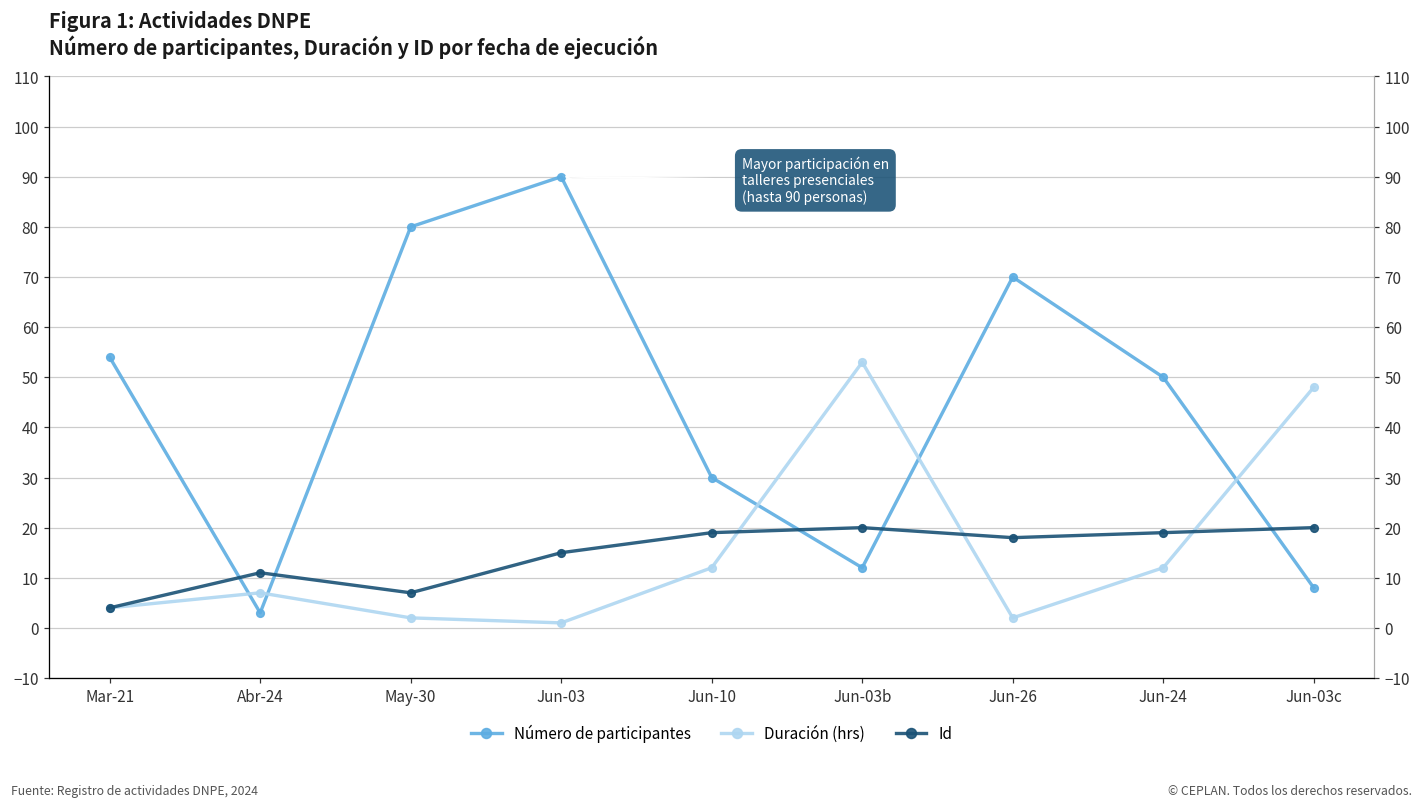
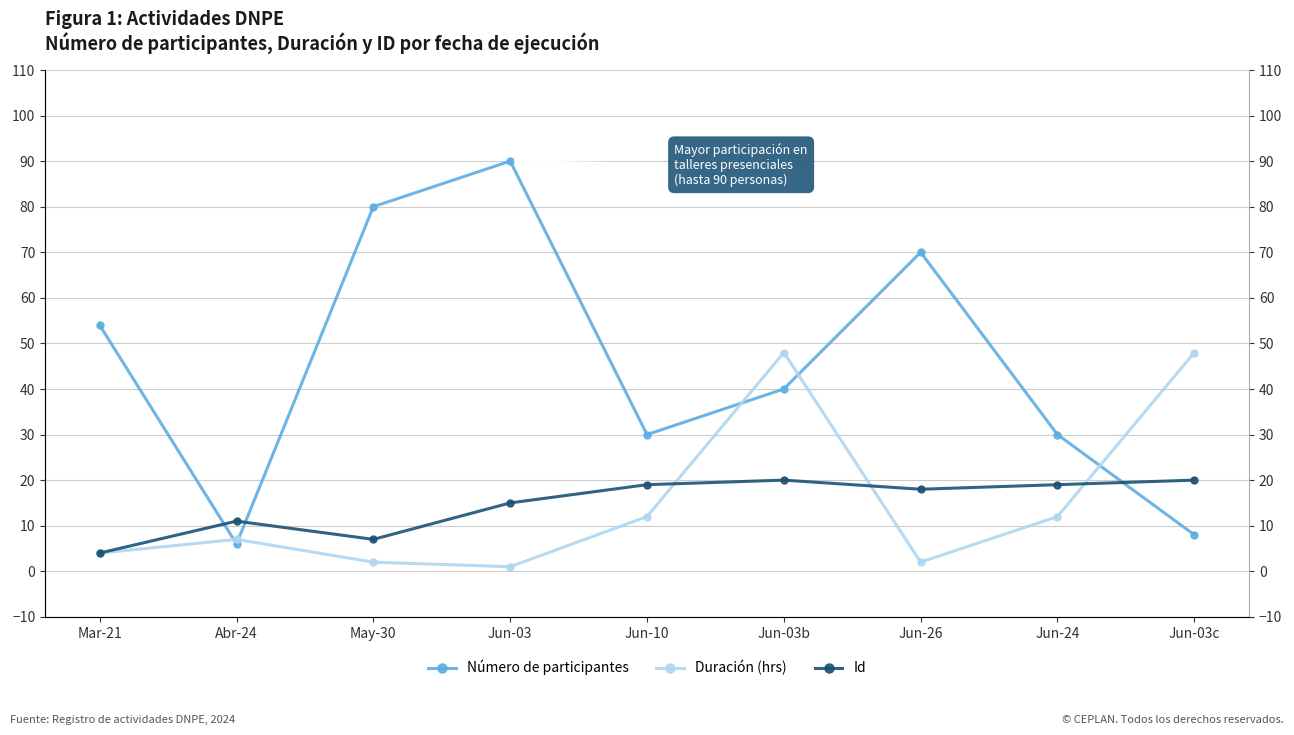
  {
    "Número de participantes": {
      "Mar-21": 54,
-     "Abr-24": 3,
+     "Abr-24": 6,
      "May-30": 80,
      "Jun-03": 90,
      "Jun-10": 30,
-     "Jun-03b": 12,
+     "Jun-03b": 40,
      "Jun-26": 70,
-     "Jun-24": 50,
+     "Jun-24": 30,
      "Jun-03c": 8
    },
    "Duración (hrs)": {
      "Abr-24": 7,
      "May-30": 2,
      "Jun-03": 1,
      "Jun-10": 12,
-     "Jun-03b": 53,
+     "Jun-03b": 48,
      "Jun-26": 2,
      "Jun-24": 12,
      "Jun-03c": 48
    },
    "Id": {
      "Abr-24": 11,
      "May-30": 7,
      "Jun-03": 15,
      "Jun-10": 19,
      "Jun-03b": 20,
      "Jun-26": 18,
      "Jun-24": 19,
      "Jun-03c": 20
    }
  }
